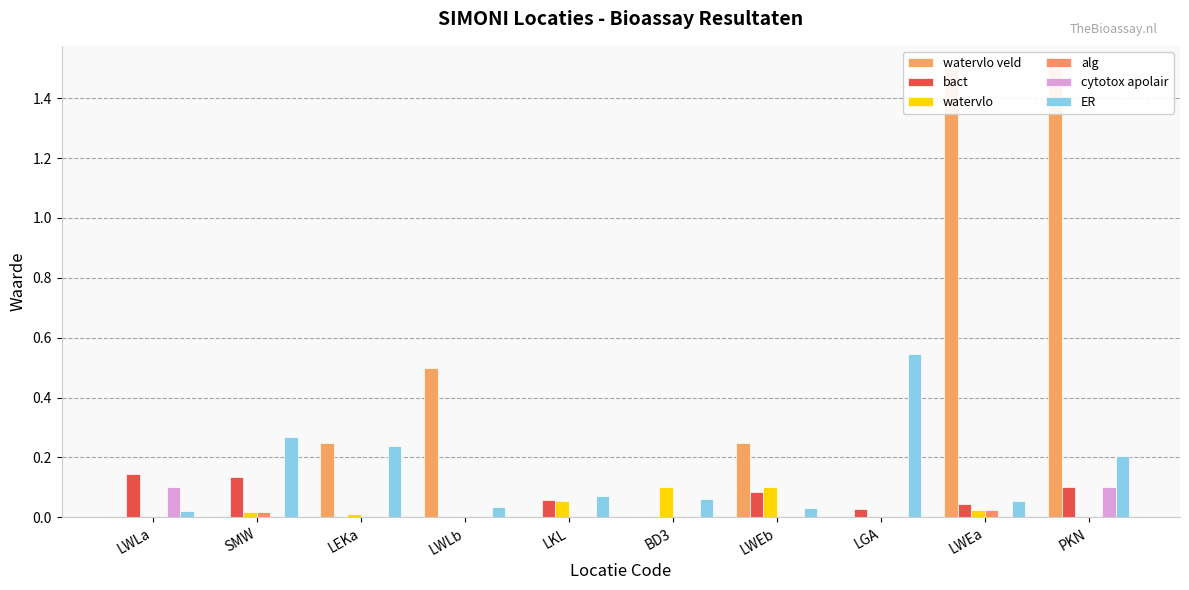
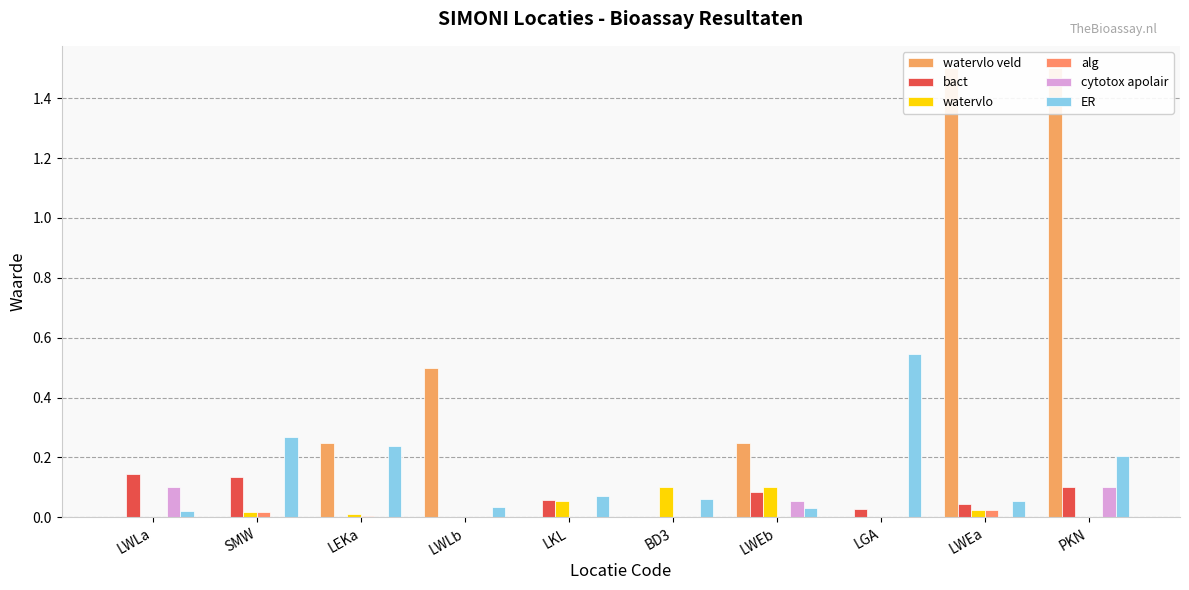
  {
    "bact": {
      "LWLa": 0.15,
      "SMW": 0.13,
      "LEKa": 0.00,
      "LWLb": 0.00,
      "LKL": 0.06,
      "BD3": 0.00,
      "LWEb": 0.09,
      "LGA": 0.03,
      "LWEa": 0.05,
      "PKN": 0.10
    },
    "watervlo": {
      "LWLa": 0.00,
      "SMW": 0.02,
      "LEKa": 0.01,
      "LWLb": 0.00,
      "LKL": 0.05,
      "BD3": 0.10,
      "LWEb": 0.10,
      "LGA": 0.00,
      "LWEa": 0.02,
      "PKN": 0.00
    },
    "cytotox apolair": {
      "LWLa": 0.10,
      "SMW": 0.00,
      "LEKa": 0.00,
      "LWLb": 0.00,
      "LKL": 0.00,
      "BD3": 0.00,
-     "LWEb": 0.00,
+     "LWEb": 0.05,
      "LGA": 0.00,
      "LWEa": 0.00,
      "PKN": 0.10
    },
    "ER": {
      "LWLa": 0.02,
      "SMW": 0.27,
      "LEKa": 0.24,
      "LWLb": 0.03,
      "LKL": 0.07,
      "BD3": 0.06,
      "LWEb": 0.03,
      "LGA": 0.55,
      "LWEa": 0.05,
      "PKN": 0.21
    }
  }
